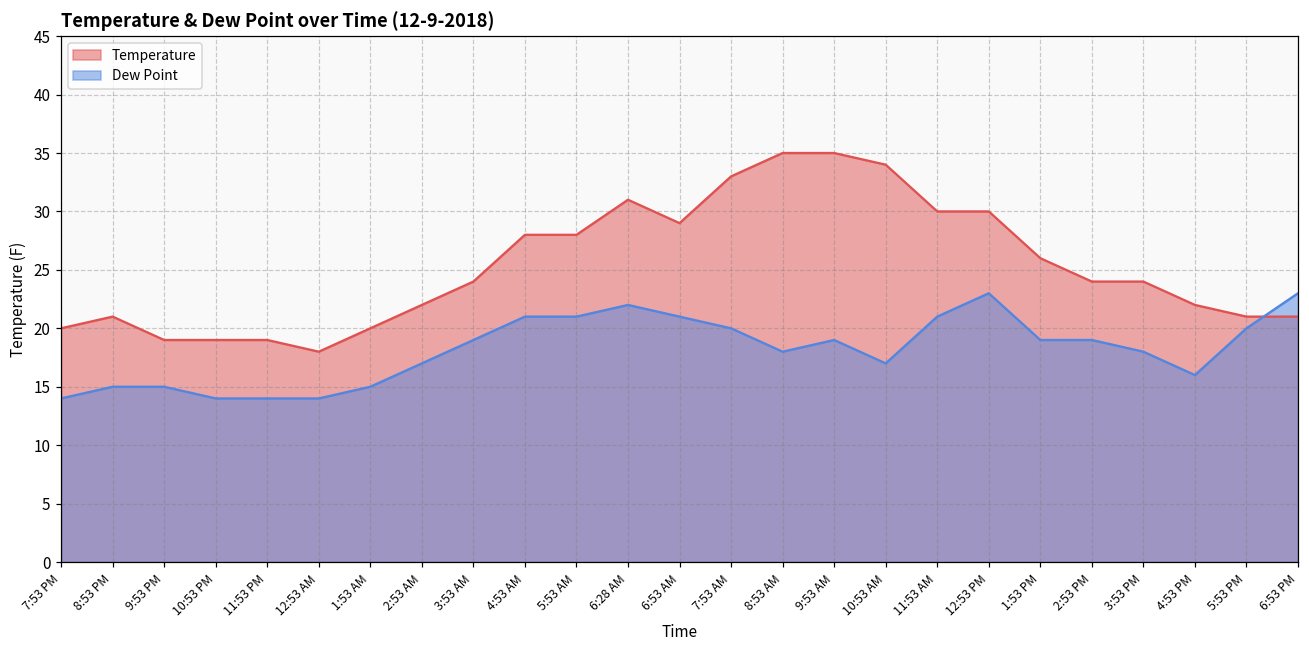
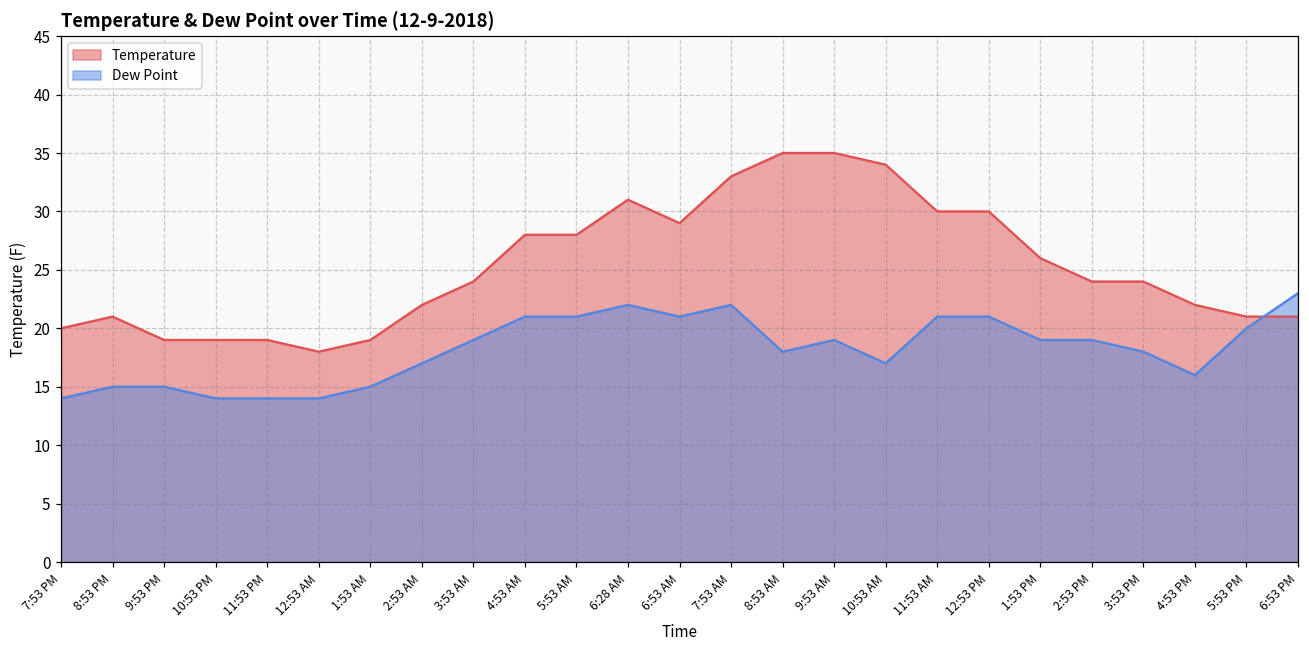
  {
    "Temperature": {
      "7:53 PM": 20,
      "8:53 PM": 21,
      "9:53 PM": 19,
      "10:53 PM": 19,
      "11:53 PM": 19,
      "12:53 AM": 18,
-     "1:53 AM": 20,
+     "1:53 AM": 19,
      "2:53 AM": 22,
      "3:53 AM": 24,
      "4:53 AM": 28,
      "5:53 AM": 28,
      "6:28 AM": 31,
      "6:53 AM": 29,
      "7:53 AM": 33,
      "8:53 AM": 35,
      "9:53 AM": 35,
      "10:53 AM": 34,
      "11:53 AM": 30,
      "12:53 PM": 30,
      "1:53 PM": 26,
      "2:53 PM": 24,
      "3:53 PM": 24,
      "4:53 PM": 22,
      "5:53 PM": 21,
      "6:53 PM": 21
    },
    "Dew Point": {
      "7:53 PM": 14,
      "8:53 PM": 15,
      "9:53 PM": 15,
      "10:53 PM": 14,
      "11:53 PM": 14,
      "12:53 AM": 14,
      "1:53 AM": 15,
      "2:53 AM": 17,
      "3:53 AM": 19,
      "4:53 AM": 21,
      "5:53 AM": 21,
      "6:28 AM": 22,
      "6:53 AM": 21,
-     "7:53 AM": 20,
+     "7:53 AM": 22,
      "8:53 AM": 18,
      "9:53 AM": 19,
      "10:53 AM": 17,
      "11:53 AM": 21,
-     "12:53 PM": 23,
+     "12:53 PM": 21,
      "1:53 PM": 19,
      "2:53 PM": 19,
      "3:53 PM": 18,
      "4:53 PM": 16,
      "5:53 PM": 20,
      "6:53 PM": 23
    }
  }
